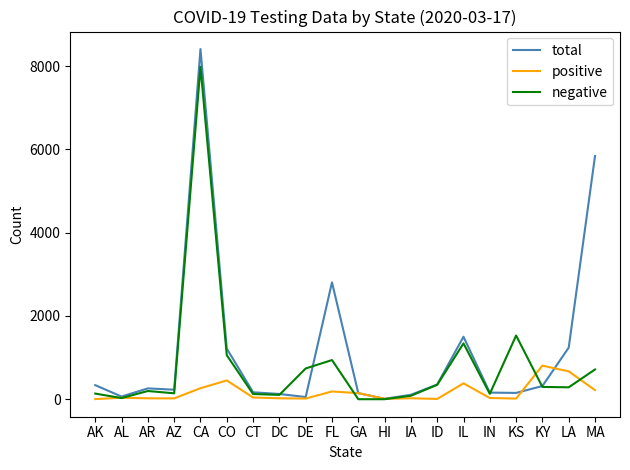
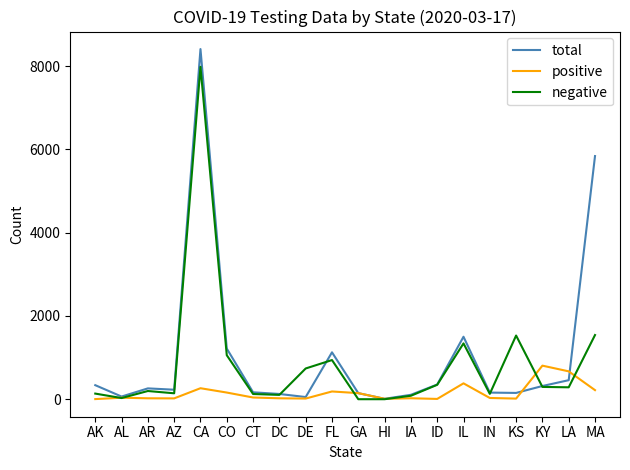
  {
    "total": {
      "AK": 300,
      "AR": 300,
      "AZ": 200,
      "CA": 8400,
      "CO": 1200,
-     "FL": 2800,
+     "FL": 1100,
      "IL": 1500,
      "KS": 200,
-     "LA": 1200,
+     "LA": 500,
      "MA": 5800
    },
    "positive": {
      "AK": 0,
      "AR": 0,
      "AZ": 0,
      "CA": 300,
-     "CO": 500,
+     "CO": 200,
      "CT": 0,
      "DC": 0,
      "FL": 200,
      "ID": 0,
      "IL": 400,
      "IN": 0,
      "KS": 0,
      "KY": 800,
      "LA": 700,
      "MA": 200
    },
    "negative": {
      "AK": 100,
      "AR": 200,
      "AZ": 100,
      "CA": 8000,
      "CO": 1100,
      "DE": 700,
      "FL": 900,
      "GA": 0,
      "IL": 1300,
      "KS": 1500,
      "LA": 300,
-     "MA": 700
+     "MA": 1500
    }
  }
